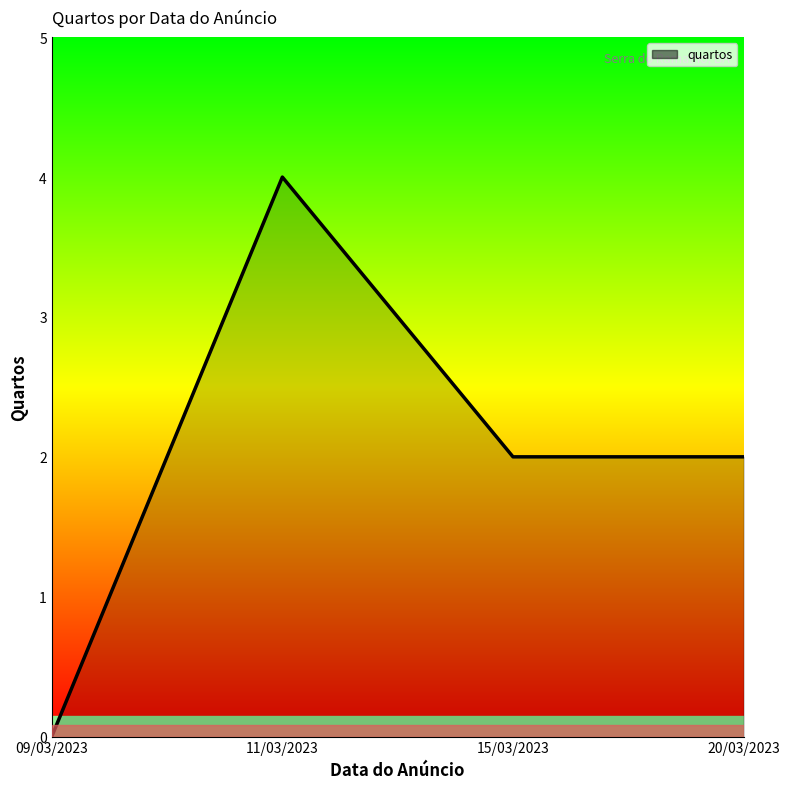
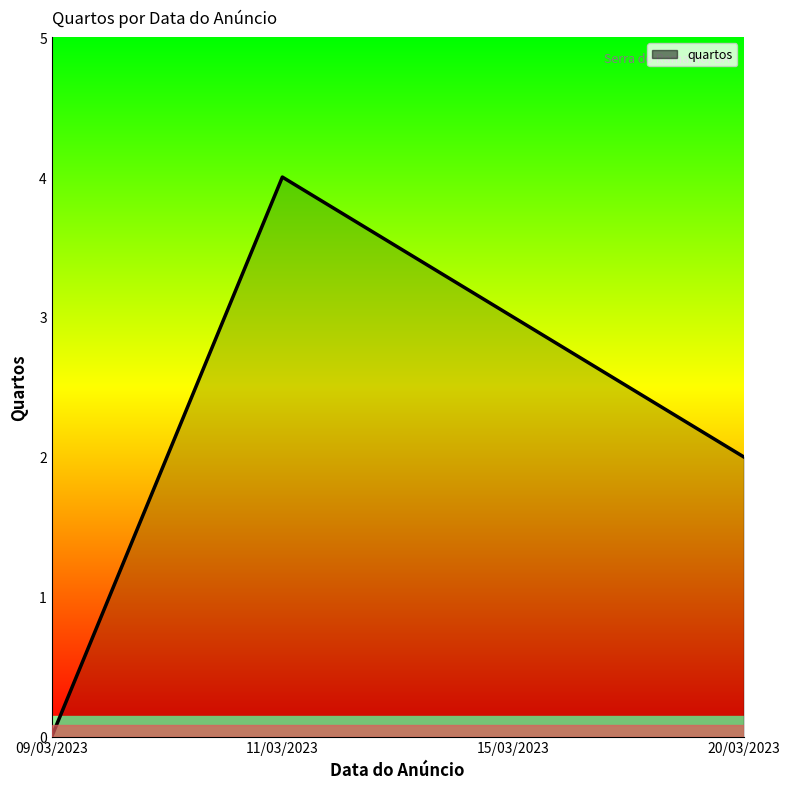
  {
    "11/03/2023": 4,
-   "15/03/2023": 2,
+   "15/03/2023": 3,
    "20/03/2023": 2
  }
